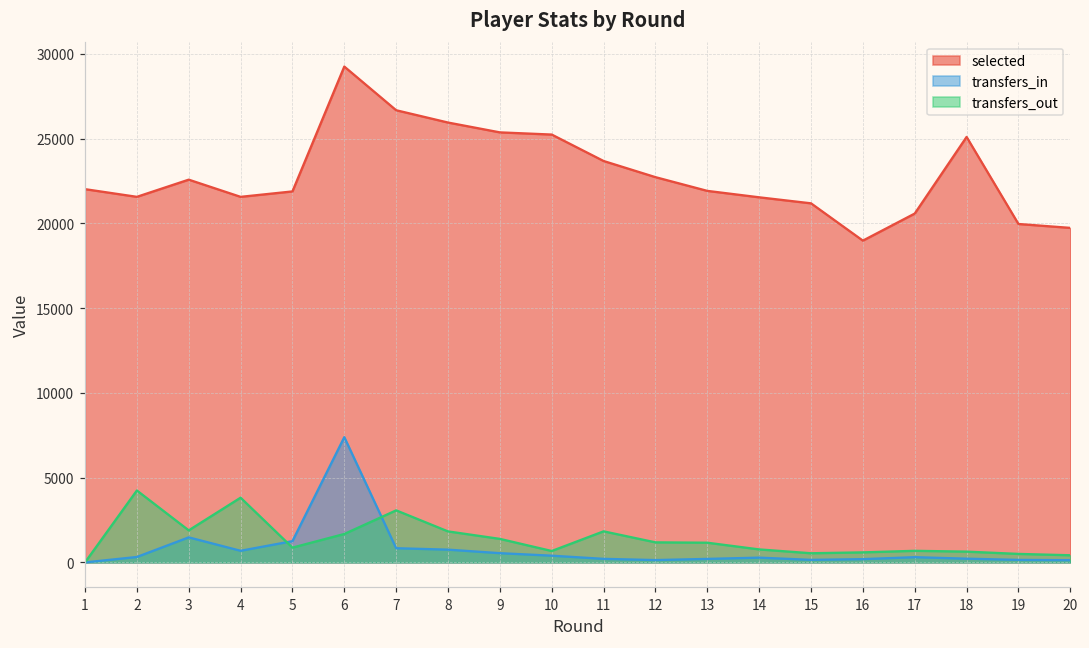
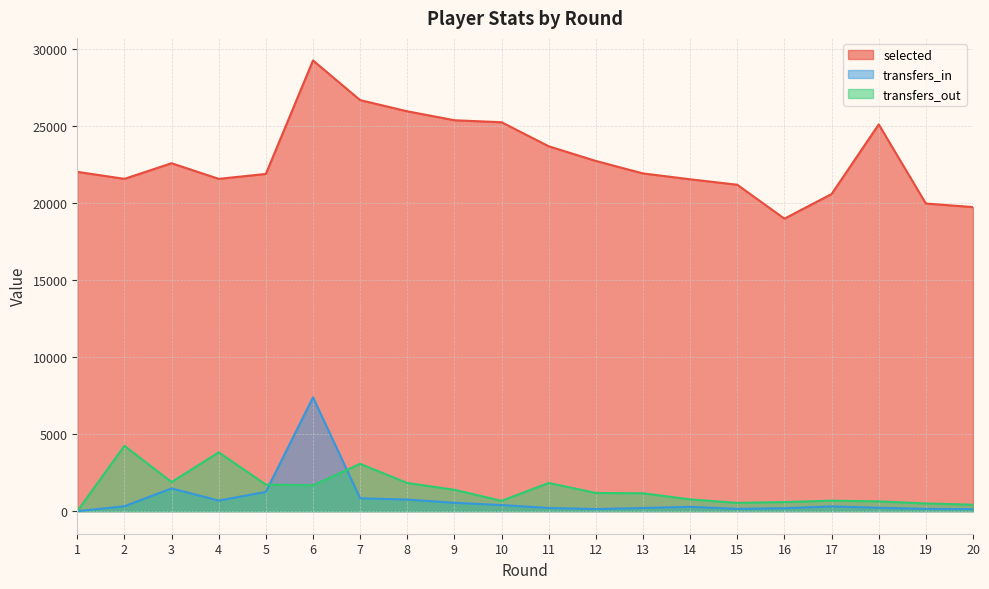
  {
    "selected": {
      "1": 22000,
      "2": 21600,
      "3": 22600,
      "4": 21600,
      "5": 21900,
      "6": 29300,
      "7": 26700,
      "8": 26000,
      "9": 25400,
      "10": 25200,
      "11": 23700,
      "12": 22700,
      "13": 21900,
      "14": 21500,
      "15": 21200,
      "16": 19000,
      "17": 20600,
      "18": 25100,
      "19": 20000,
      "20": 19700
    },
    "transfers_in": {
      "2": 300,
      "3": 1500,
      "4": 700,
      "5": 1300,
      "6": 7400,
      "7": 800,
      "8": 800,
      "9": 500,
      "10": 400,
      "11": 200,
      "12": 100,
      "13": 200,
      "14": 300,
      "15": 200,
      "16": 200,
      "17": 300,
      "18": 200,
      "19": 100,
      "20": 100
    },
    "transfers_out": {
      "2": 4200,
      "3": 1900,
      "4": 3800,
-     "5": 900,
+     "5": 1700,
      "6": 1700,
      "7": 3100,
      "8": 1800,
      "9": 1400,
      "10": 700,
      "11": 1800,
      "12": 1200,
      "13": 1200,
      "14": 800,
      "15": 500,
      "16": 600,
      "17": 700,
      "18": 600,
      "19": 500,
      "20": 400
    }
  }
